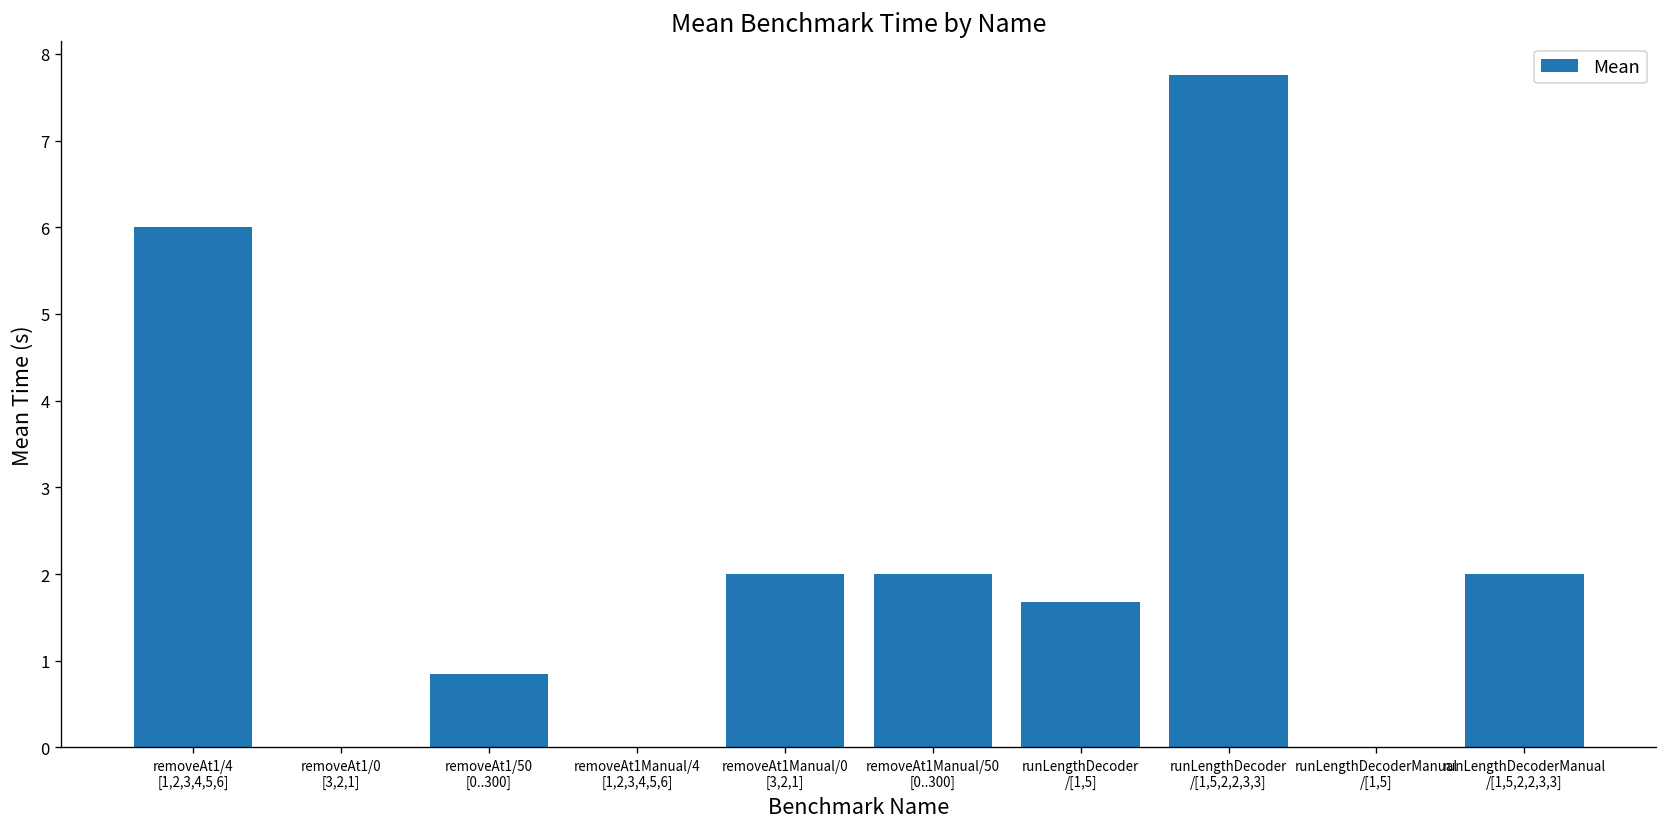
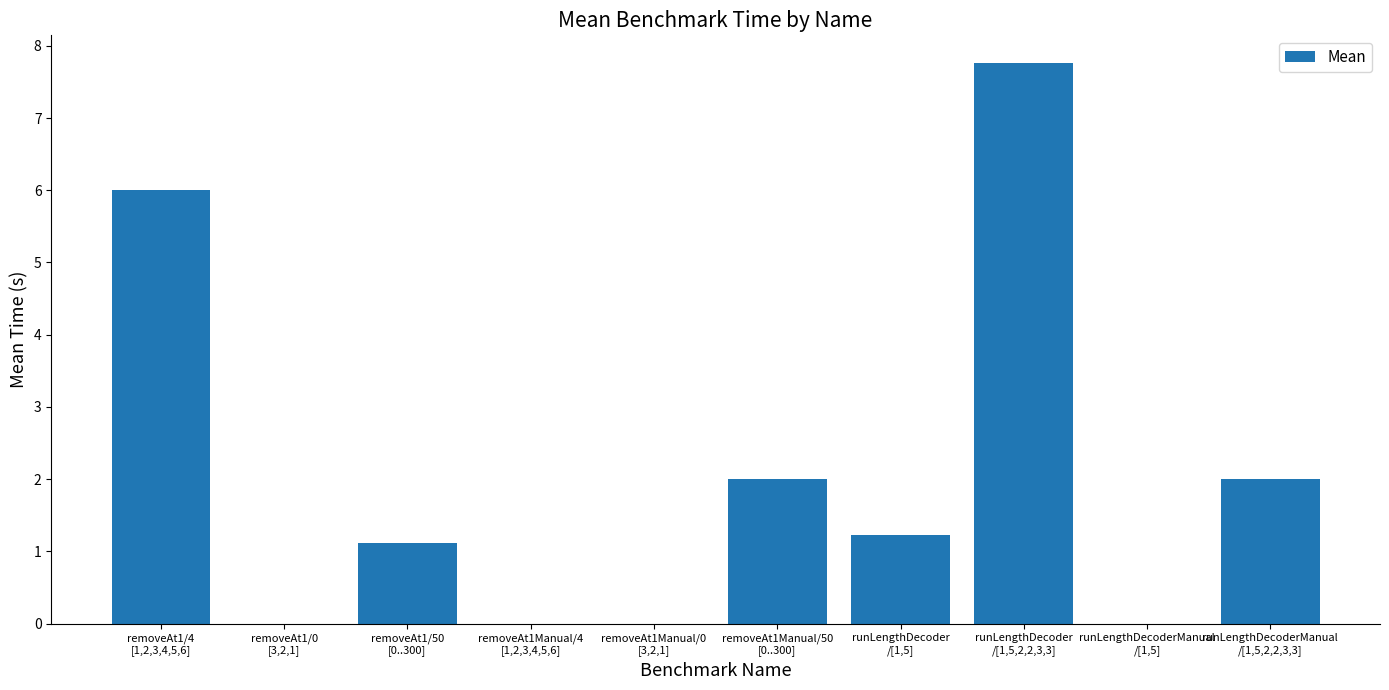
  {
    "removeAt1/4 [1,2,3,4,5,6]": 6.0,
-   "removeAt1/50 [0..300]": 0.9,
-   "removeAt1Manual/0 [3,2,1]": 2,
+   "removeAt1/50 [0..300]": 1.1,
+   "removeAt1Manual/0 [3,2,1]": 0,
    "removeAt1Manual/50 [0..300]": 2.0,
-   "runLengthDecoder /[1,5]": 1.7,
+   "runLengthDecoder /[1,5]": 1.2,
    "runLengthDecoder /[1,5,2,2,3,3]": 7.8,
    "runLengthDecoderManual /[1,5,2,2,3,3]": 2.0
  }
